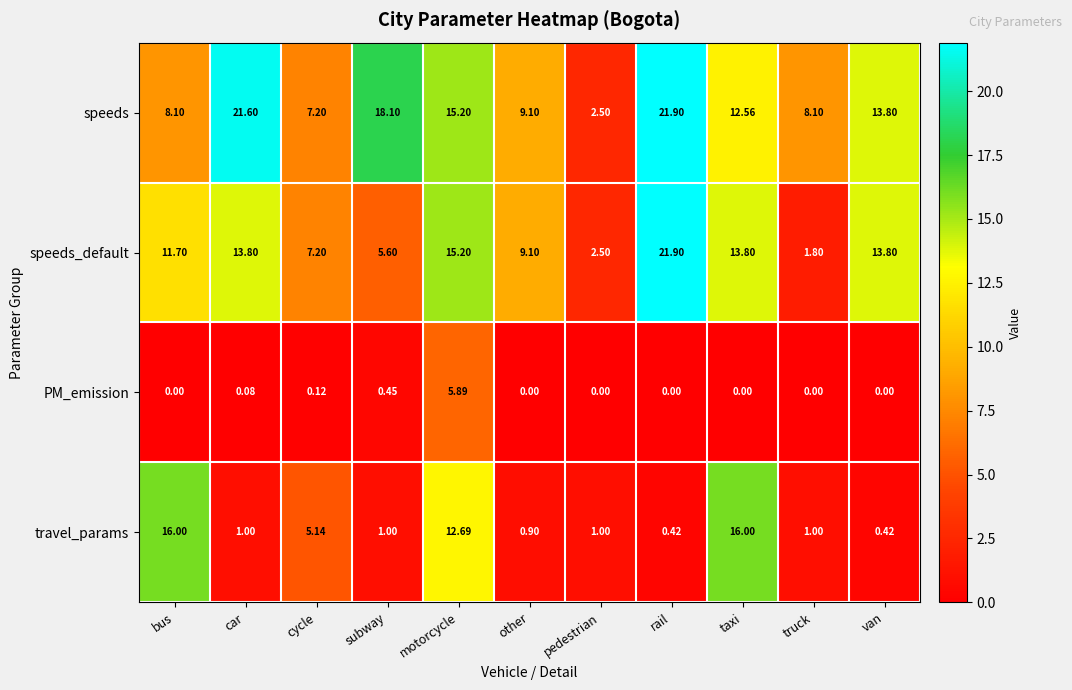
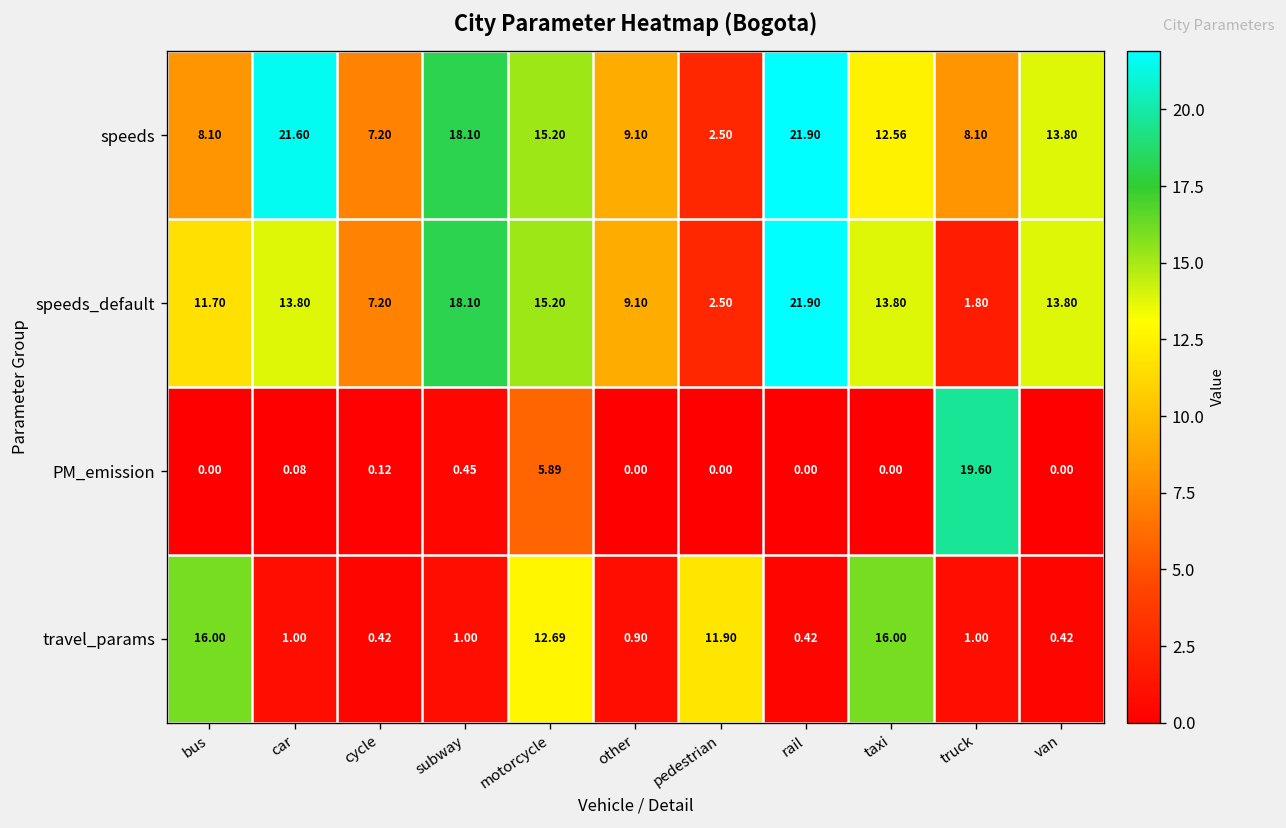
  {
    "speeds": {
      "bus": 8.10,
      "car": 21.60,
      "cycle": 7.20,
      "subway": 18.10,
      "motorcycle": 15.20,
      "other": 9.10,
      "pedestrian": 2.50,
      "rail": 21.90,
      "taxi": 12.56,
      "truck": 8.10,
      "van": 13.80
    },
    "speeds_default": {
      "bus": 11.70,
      "car": 13.80,
      "cycle": 7.20,
-     "subway": 5.60,
+     "subway": 18.10,
      "motorcycle": 15.20,
      "other": 9.10,
      "pedestrian": 2.50,
      "rail": 21.90,
      "taxi": 13.80,
      "truck": 1.80,
      "van": 13.80
    },
    "PM_emission": {
      "bus": 0.00,
      "car": 0.08,
      "cycle": 0.12,
      "subway": 0.45,
      "motorcycle": 5.89,
      "other": 0.00,
      "pedestrian": 0.00,
      "rail": 0.00,
      "taxi": 0.00,
-     "truck": 0.00,
+     "truck": 19.60,
      "van": 0.00
    },
    "travel_params": {
      "bus": 16.00,
      "car": 1.00,
-     "cycle": 5.14,
+     "cycle": 0.42,
      "subway": 1.00,
      "motorcycle": 12.69,
      "other": 0.90,
-     "pedestrian": 1.00,
+     "pedestrian": 11.90,
      "rail": 0.42,
      "taxi": 16.00,
      "truck": 1.00,
      "van": 0.42
    }
  }
